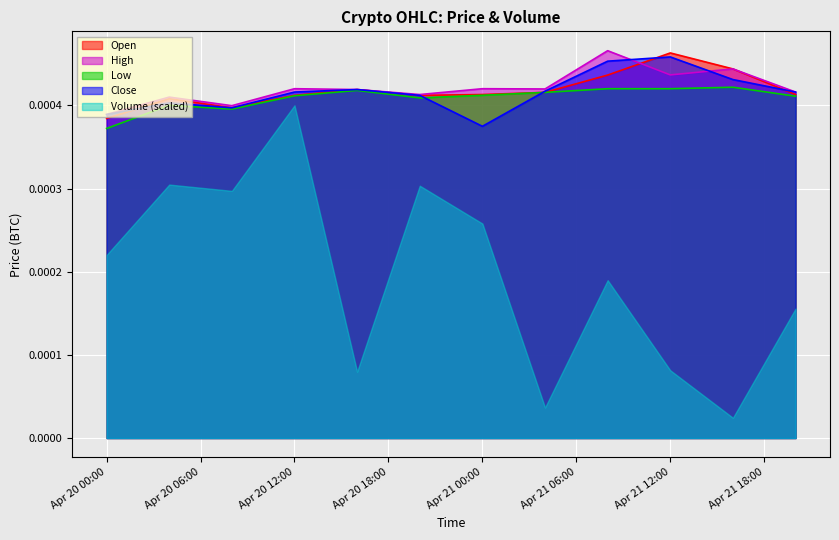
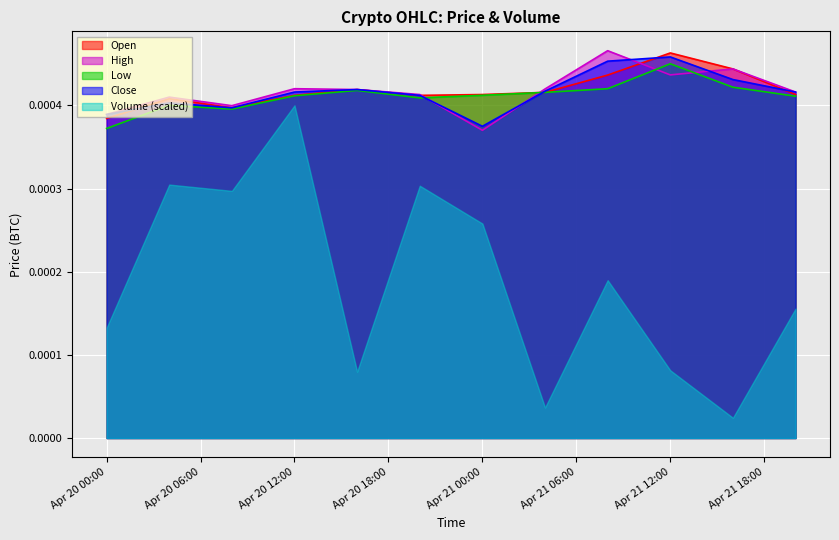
  {
    "Open": {
      "Apr 20 00:00": 0.00038,
      "Apr 21 12:00": 0.00046
    },
    "High": {
      "Apr 20 12:00": 0.00042,
-     "Apr 21 00:00": 0.00042,
+     "Apr 21 00:00": 0.00037,
      "Apr 21 12:00": 0.00044
    },
    "Low": {
      "Apr 20 00:00": 0.00037,
-     "Apr 21 12:00": 0.00042
+     "Apr 21 12:00": 0.00045
    },
    "Close": {
      "Apr 20 12:00": 0.00042,
      "Apr 21 00:00": 0.00037,
      "Apr 21 12:00": 0.00046
    },
    "Volume (scaled)": {
-     "Apr 20 00:00": 0.00022,
+     "Apr 20 00:00": 0.00013,
      "Apr 20 12:00": 0.00040,
      "Apr 21 00:00": 0.00026,
      "Apr 21 12:00": 0.00008
    }
  }
